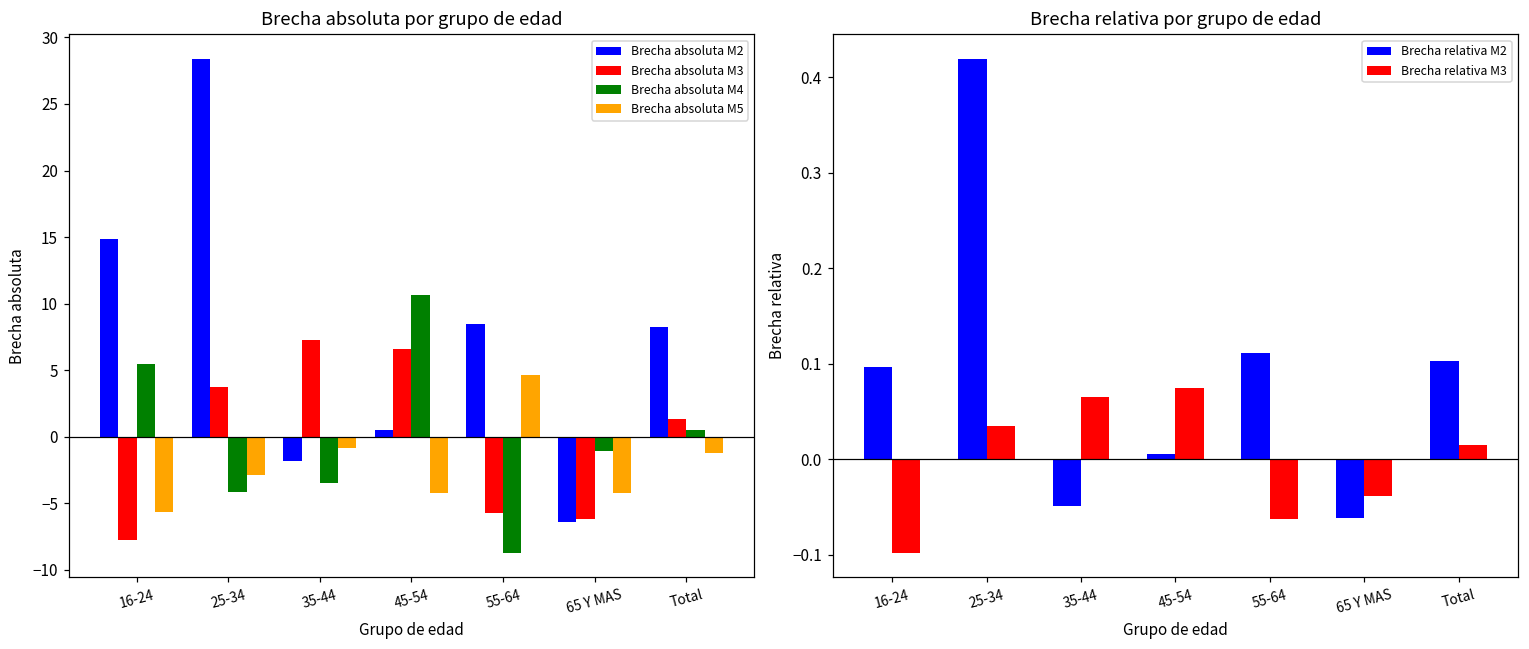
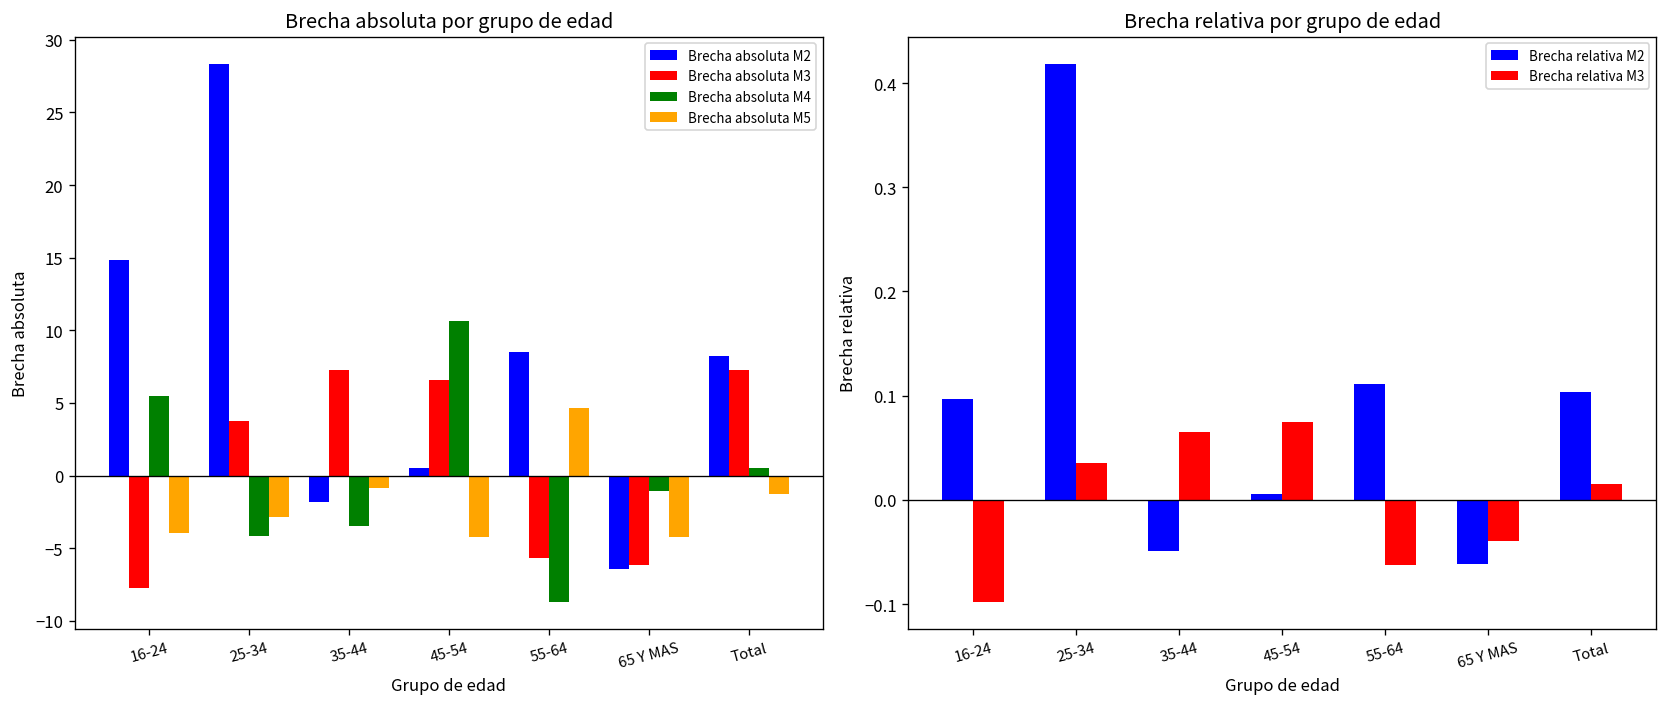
  {
    "Brecha absoluta por grupo de edad": {
      "Brecha absoluta M2": {
        "16-24": 14.8,
        "25-34": 28.4,
        "35-44": -1.8,
        "45-54": 0.5,
        "55-64": 8.5,
        "65 Y MAS": -6.4,
        "Total": 8.3
      },
      "Brecha absoluta M3": {
        "16-24": -7.7,
        "25-34": 3.8,
        "35-44": 7.2,
        "45-54": 6.6,
        "55-64": -5.7,
        "65 Y MAS": -6.2,
-       "Total": 1.3
+       "Total": 7.3
      },
      "Brecha absoluta M4": {
        "16-24": 5.5,
        "25-34": -4.1,
        "35-44": -3.5,
        "45-54": 10.7,
        "55-64": -8.7,
        "65 Y MAS": -1.0,
        "Total": 0.5
      },
      "Brecha absoluta M5": {
-       "16-24": -5.7,
+       "16-24": -3.9,
        "25-34": -2.9,
        "35-44": -0.8,
        "45-54": -4.2,
        "55-64": 4.7,
        "65 Y MAS": -4.2,
        "Total": -1.2
      }
    },
    "Brecha relativa por grupo de edad": {
      "Brecha relativa M2": {
        "16-24": 0.10,
        "25-34": 0.42,
        "35-44": -0.05,
        "45-54": 0.01,
        "55-64": 0.11,
        "65 Y MAS": -0.06,
        "Total": 0.10
      },
      "Brecha relativa M3": {
        "16-24": -0.10,
        "25-34": 0.04,
        "35-44": 0.06,
        "45-54": 0.08,
        "55-64": -0.06,
        "65 Y MAS": -0.04,
        "Total": 0.02
      }
    }
  }
